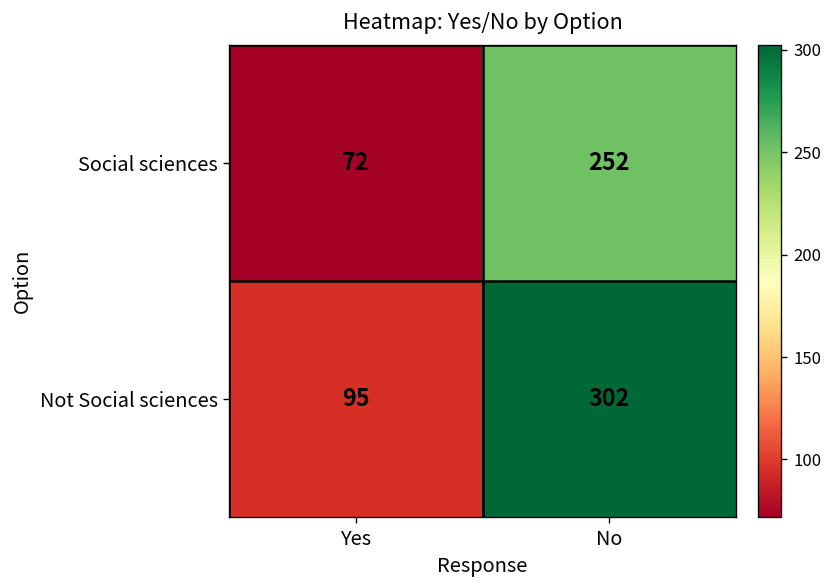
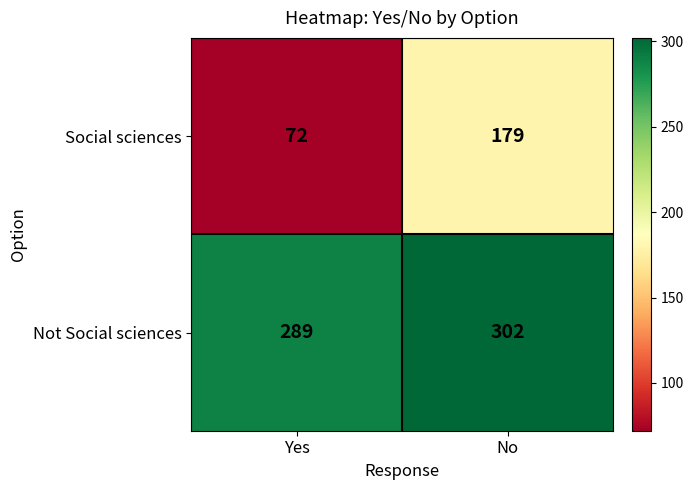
  {
    "Social sciences": {
      "Yes": 72,
-     "No": 252
+     "No": 179
    },
    "Not Social sciences": {
-     "Yes": 95,
+     "Yes": 289,
      "No": 302
    }
  }
